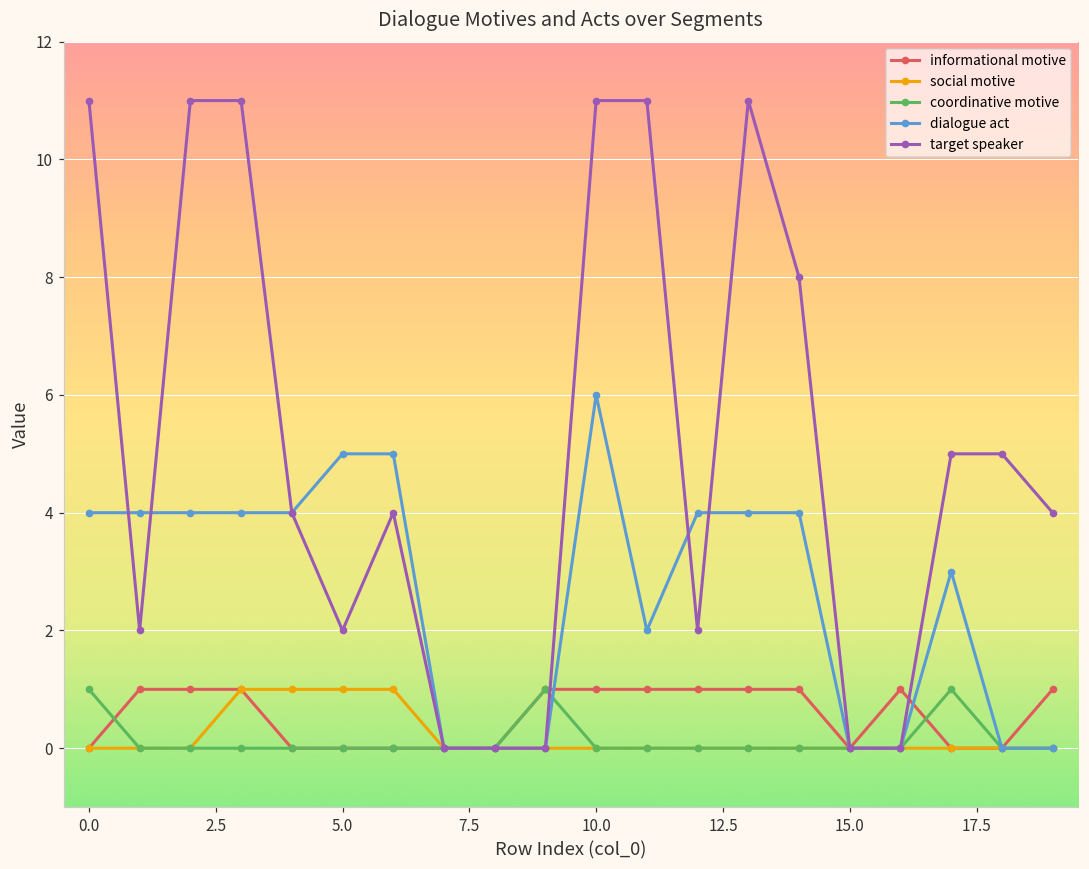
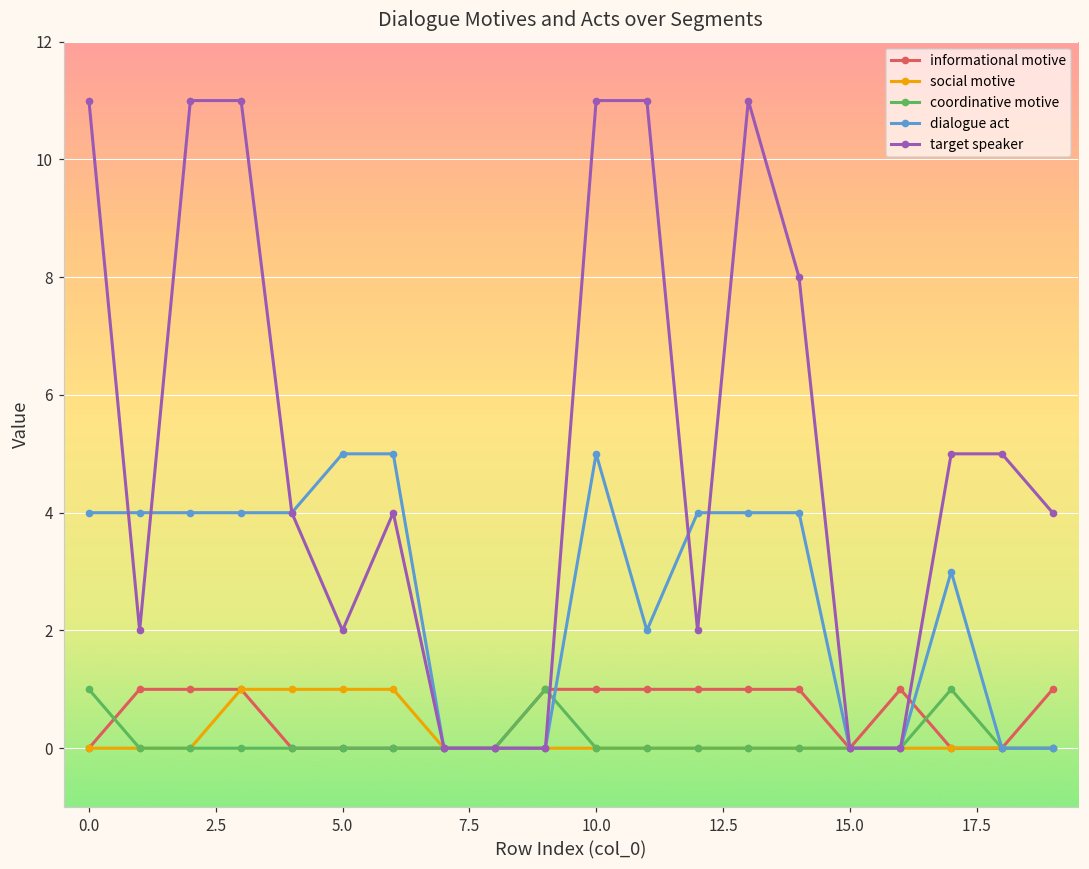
  {
    "informational motive": {
      "10.0": 1
    },
    "social motive": {
      "5.0": 1
    },
    "coordinative motive": {
      "0.0": 1
    },
    "dialogue act": {
      "0.0": 4,
      "5.0": 5,
-     "10.0": 6
+     "10.0": 5
    },
    "target speaker": {
      "0.0": 11,
      "5.0": 2,
      "10.0": 11
    }
  }
